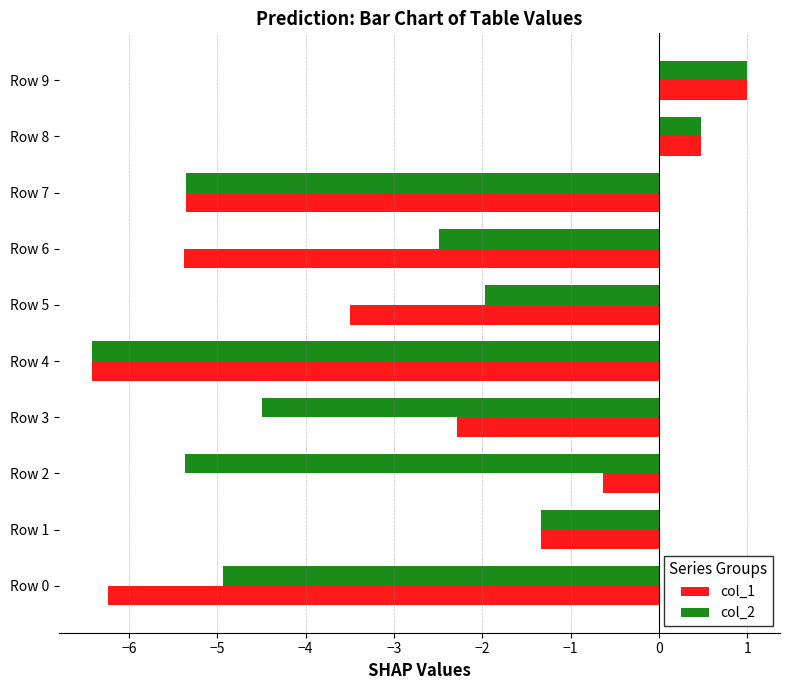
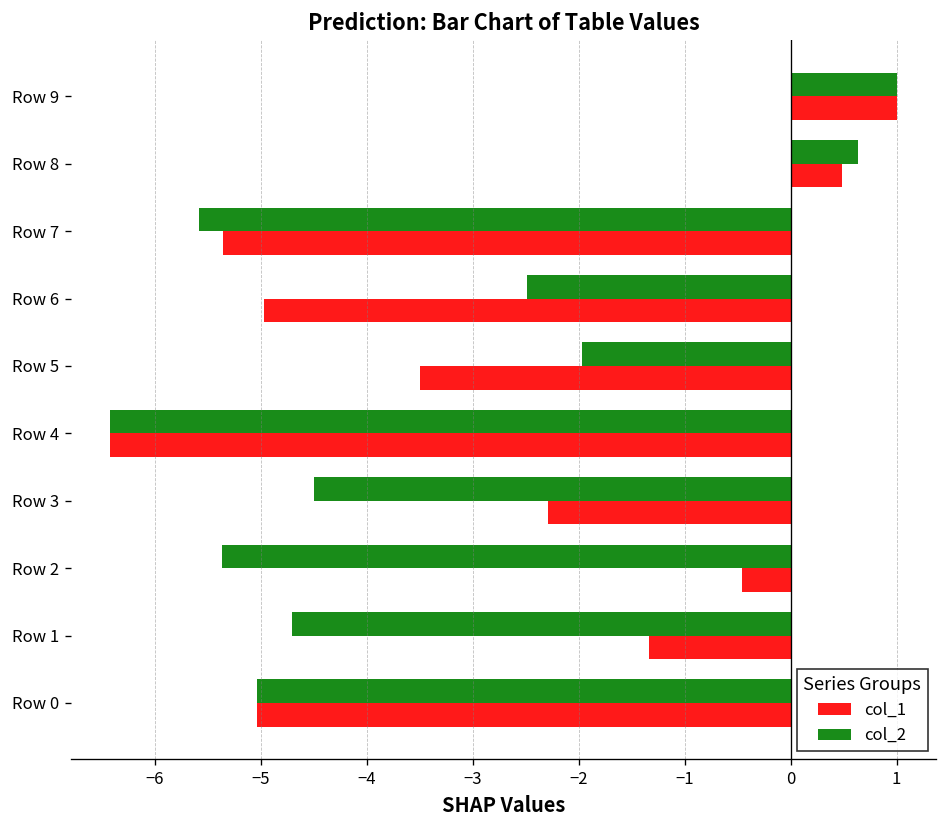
  {
    "col_1": {
      "Row 9": 1.0,
      "Row 8": 0.5,
      "Row 7": -5.4,
-     "Row 6": -5.4,
+     "Row 6": -5.0,
      "Row 5": -3.5,
      "Row 4": -6.4,
      "Row 3": -2.3,
-     "Row 2": -0.6,
+     "Row 2": -0.5,
      "Row 1": -1.3,
-     "Row 0": -6.2
+     "Row 0": -5.0
    },
    "col_2": {
      "Row 9": 1.0,
-     "Row 8": 0.5,
-     "Row 7": -5.4,
+     "Row 8": 0.6,
+     "Row 7": -5.6,
      "Row 6": -2.5,
      "Row 5": -2.0,
      "Row 4": -6.4,
      "Row 3": -4.5,
      "Row 2": -5.4,
-     "Row 1": -1.3,
-     "Row 0": -4.9
+     "Row 1": -4.7,
+     "Row 0": -5.0
    }
  }
